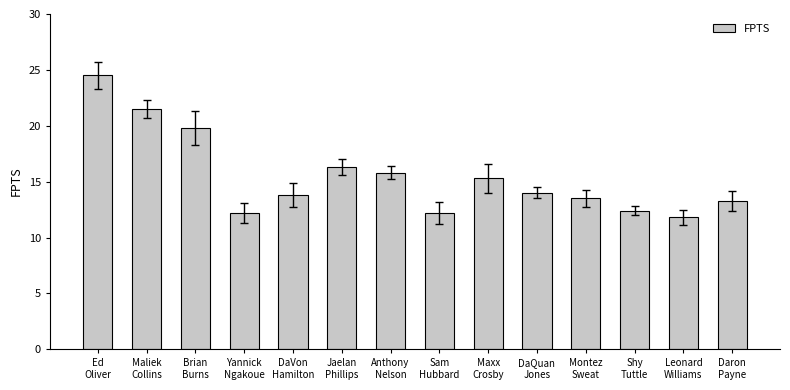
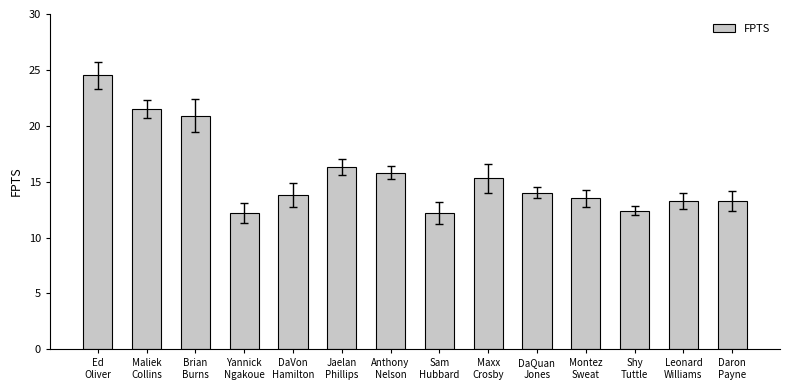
  {
    "FPTS": {
      "Ed Oliver": 24.5,
      "Maliek Collins": 21.5,
-     "Brian Burns": 19.8,
+     "Brian Burns": 20.9,
      "Yannick Ngakoue": 12.2,
      "DaVon Hamilton": 13.8,
      "Jaelan Phillips": 16.3,
      "Anthony Nelson": 15.8,
      "Sam Hubbard": 12.2,
      "Maxx Crosby": 15.3,
      "DaQuan Jones": 14.0,
      "Montez Sweat": 13.5,
      "Shy Tuttle": 12.4,
-     "Leonard Williams": 11.8,
+     "Leonard Williams": 13.3,
      "Daron Payne": 13.3
    }
  }
